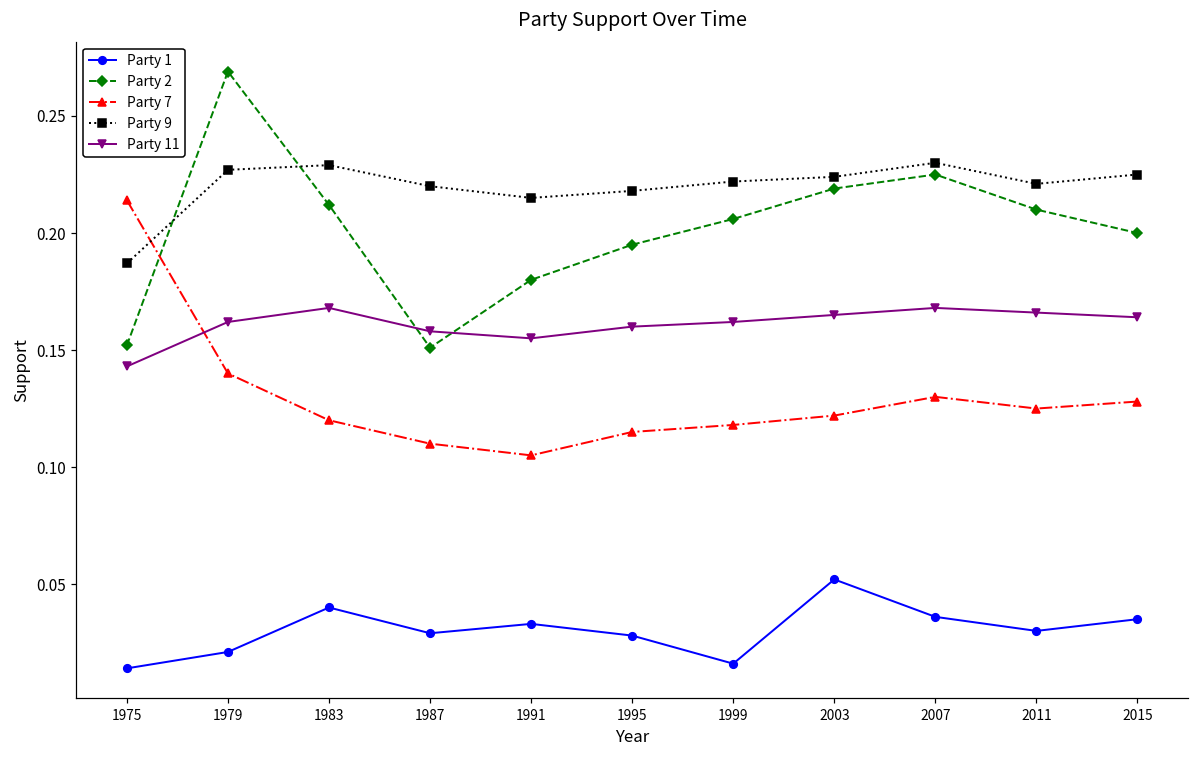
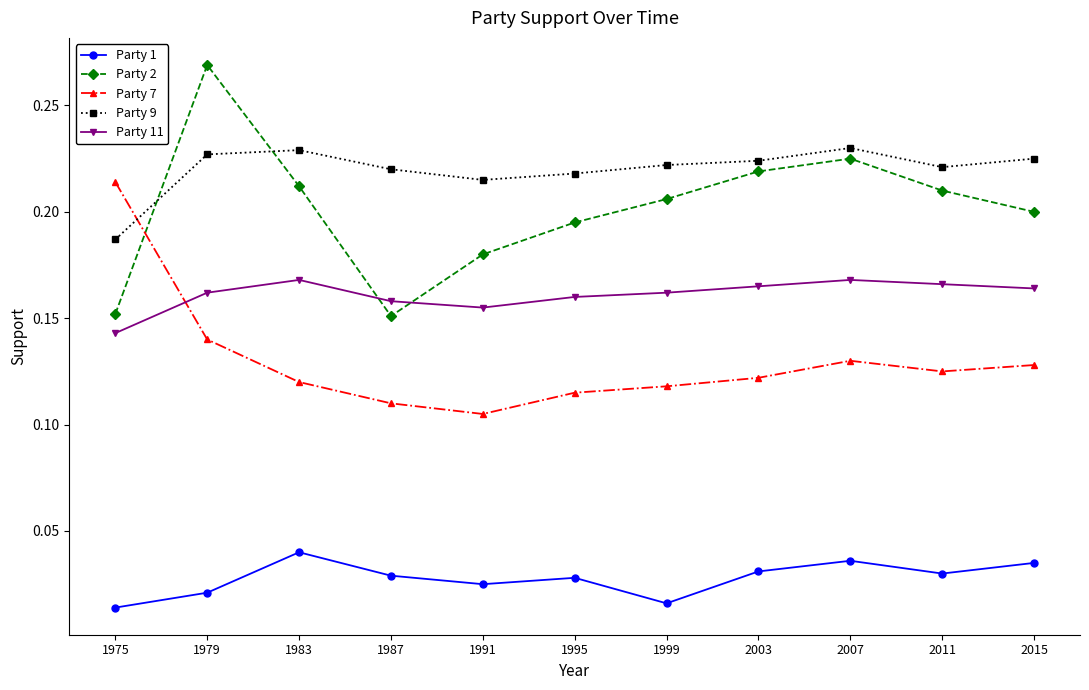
  {
    "Party 1": {
      "1975": 0.014,
      "1979": 0.021,
      "1983": 0.040,
      "1987": 0.029,
-     "1991": 0.033,
+     "1991": 0.025,
      "1995": 0.028,
      "1999": 0.016,
-     "2003": 0.052,
+     "2003": 0.031,
      "2007": 0.036,
      "2011": 0.030,
      "2015": 0.035
    },
    "Party 2": {
      "1975": 0.152,
      "1979": 0.269,
      "1983": 0.212,
      "1987": 0.151,
      "1991": 0.180,
      "1995": 0.195,
      "1999": 0.206,
      "2003": 0.219,
      "2007": 0.225,
      "2011": 0.210,
      "2015": 0.200
    },
    "Party 7": {
      "1975": 0.214,
      "1979": 0.140,
      "1983": 0.120,
      "1987": 0.110,
      "1991": 0.105,
      "1995": 0.115,
      "1999": 0.118,
      "2003": 0.122,
      "2007": 0.130,
      "2011": 0.125,
      "2015": 0.128
    },
    "Party 9": {
      "1975": 0.187,
      "1979": 0.227,
      "1983": 0.229,
      "1987": 0.220,
      "1991": 0.215,
      "1995": 0.218,
      "1999": 0.222,
      "2003": 0.224,
      "2007": 0.230,
      "2011": 0.221,
      "2015": 0.225
    },
    "Party 11": {
      "1975": 0.143,
      "1979": 0.162,
      "1983": 0.168,
      "1987": 0.158,
      "1991": 0.155,
      "1995": 0.160,
      "1999": 0.162,
      "2003": 0.165,
      "2007": 0.168,
      "2011": 0.166,
      "2015": 0.164
    }
  }
